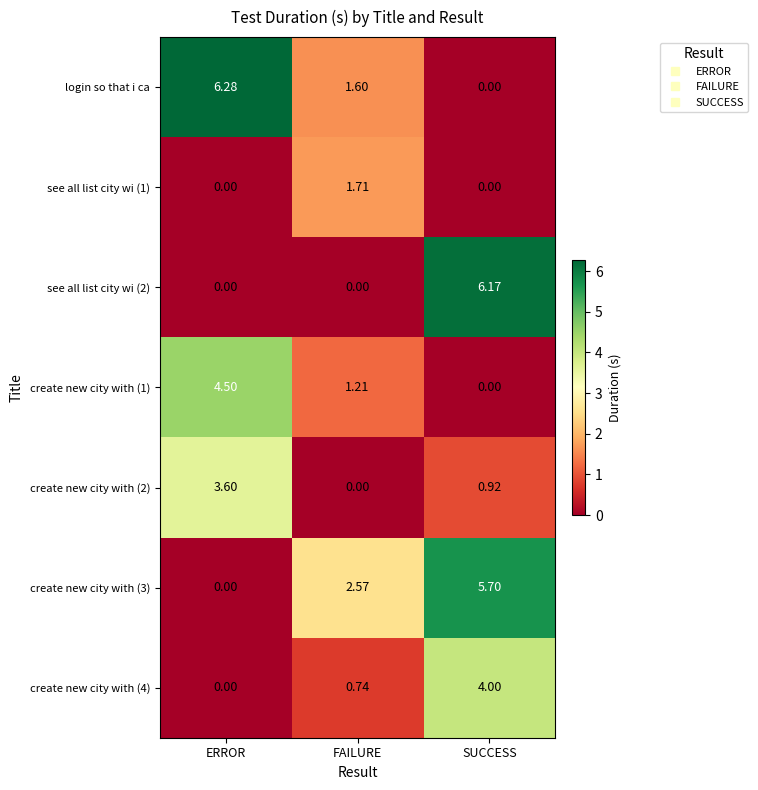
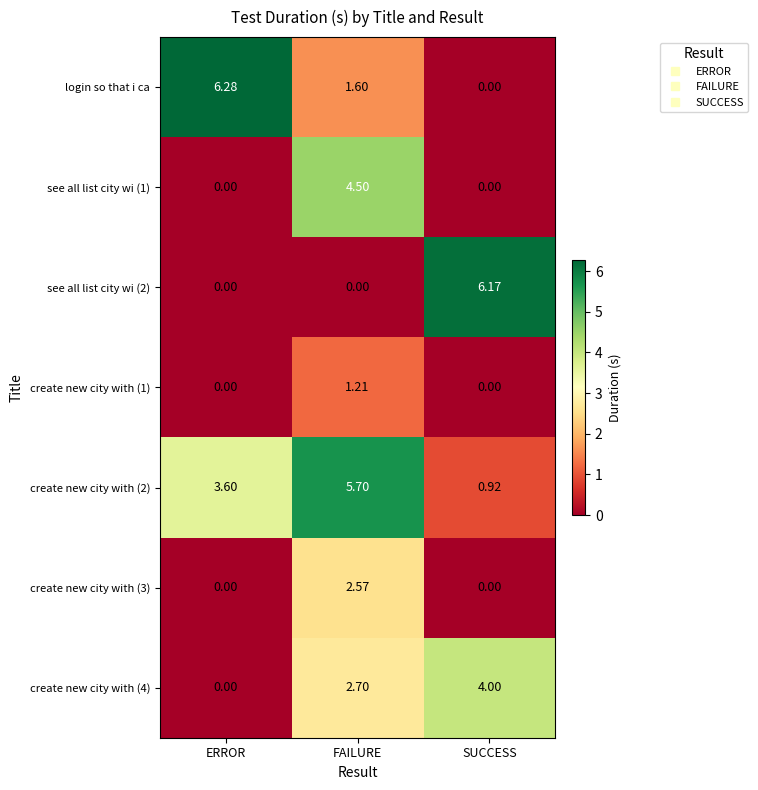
  {
    "login so that i ca": {
      "ERROR": 6.28,
      "FAILURE": 1.60,
      "SUCCESS": 0.00
    },
    "see all list city wi (1)": {
      "ERROR": 0.00,
-     "FAILURE": 1.71,
+     "FAILURE": 4.50,
      "SUCCESS": 0.00
    },
    "see all list city wi (2)": {
      "ERROR": 0.00,
      "FAILURE": 0.00,
      "SUCCESS": 6.17
    },
    "create new city with (1)": {
-     "ERROR": 4.50,
+     "ERROR": 0.00,
      "FAILURE": 1.21,
      "SUCCESS": 0.00
    },
    "create new city with (2)": {
      "ERROR": 3.60,
-     "FAILURE": 0.00,
+     "FAILURE": 5.70,
      "SUCCESS": 0.92
    },
    "create new city with (3)": {
      "ERROR": 0.00,
      "FAILURE": 2.57,
-     "SUCCESS": 5.70
+     "SUCCESS": 0.00
    },
    "create new city with (4)": {
      "ERROR": 0.00,
-     "FAILURE": 0.74,
+     "FAILURE": 2.70,
      "SUCCESS": 4.00
    }
  }
